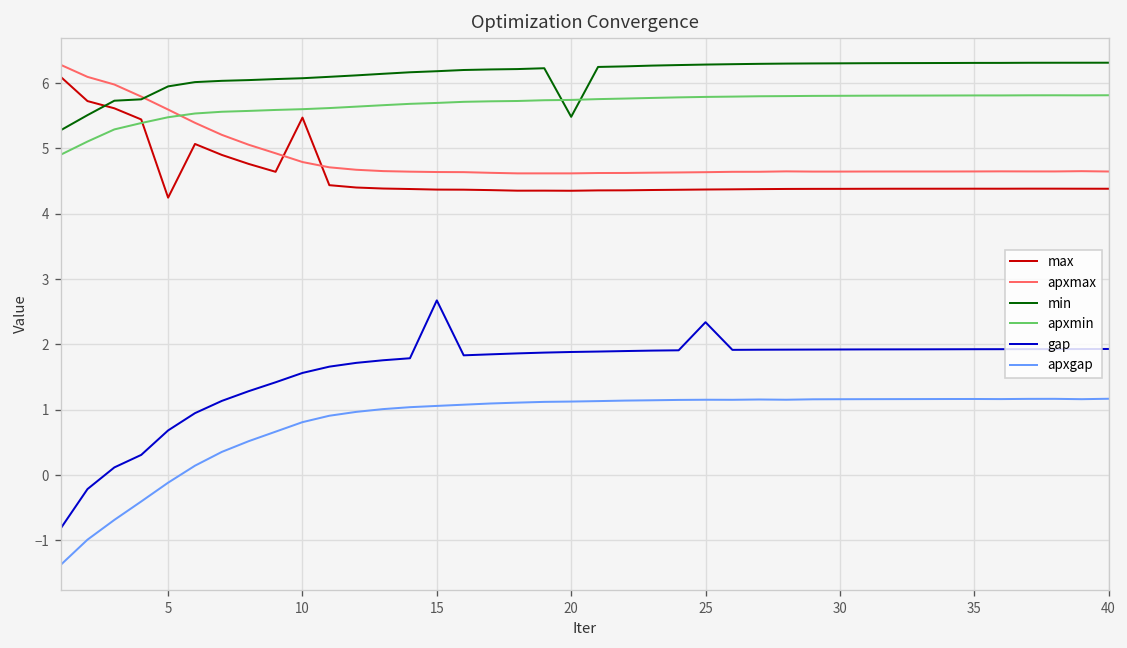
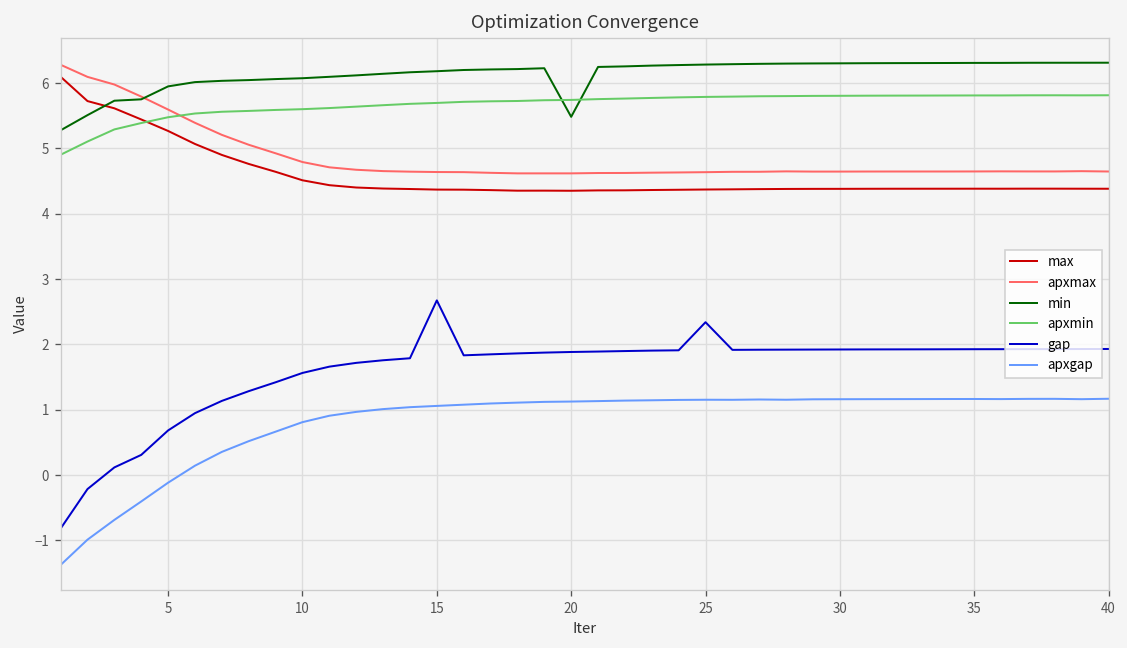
  {
    "max": {
-     "5": 4.2,
-     "10": 5.5,
+     "5": 5.3,
+     "10": 4.5,
      "15": 4.4,
      "20": 4.4,
      "25": 4.4,
      "30": 4.4,
      "35": 4.4,
      "40": 4.4
    },
    "apxmax": {
      "5": 5.6,
      "10": 4.8,
      "15": 4.6,
      "20": 4.6,
      "25": 4.6,
      "30": 4.6,
      "35": 4.6,
      "40": 4.6
    },
    "min": {
      "5": 5.9,
      "10": 6.1,
      "15": 6.2,
      "20": 5.5,
      "25": 6.3,
      "30": 6.3,
      "35": 6.3,
      "40": 6.3
    },
    "apxmin": {
      "5": 5.5,
      "10": 5.6,
      "15": 5.7,
      "20": 5.7,
      "25": 5.8,
      "30": 5.8,
      "35": 5.8,
      "40": 5.8
    },
    "gap": {
      "5": 0.7,
      "10": 1.6,
      "15": 2.7,
      "20": 1.9,
      "25": 2.3,
      "30": 1.9,
      "35": 1.9,
      "40": 1.9
    },
    "apxgap": {
      "5": -0.1,
      "10": 0.8,
      "15": 1.1,
      "20": 1.1,
      "25": 1.2,
      "30": 1.2,
      "35": 1.2,
      "40": 1.2
    }
  }
